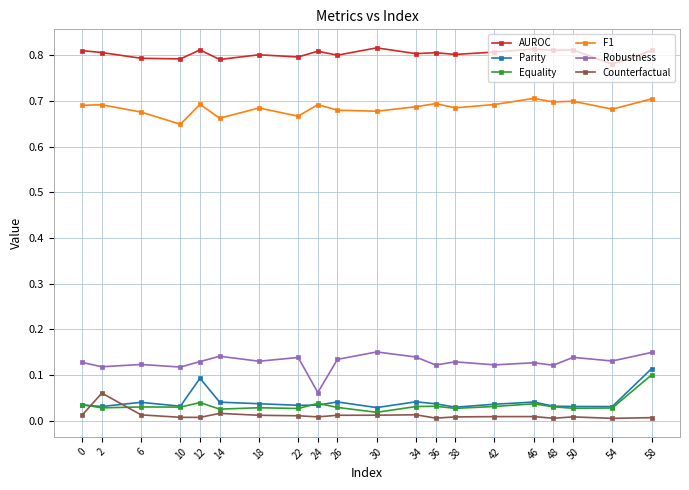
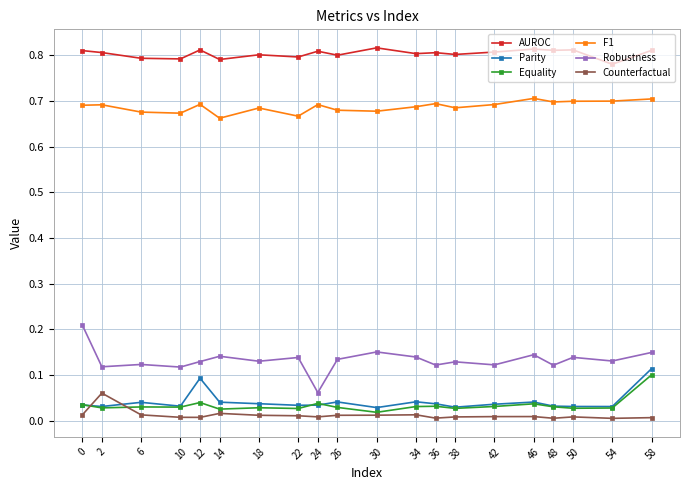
  {
    "AUROC": {
      "0": 0.81,
      "2": 0.81,
      "6": 0.79,
      "10": 0.79,
      "12": 0.81,
      "14": 0.79,
      "18": 0.80,
      "22": 0.80,
      "24": 0.81,
      "26": 0.80,
      "30": 0.82,
      "34": 0.80,
      "36": 0.81,
      "38": 0.80
    },
    "Parity": {
      "6": 0.04,
      "12": 0.09,
      "14": 0.04,
      "18": 0.04,
      "22": 0.03,
      "26": 0.04,
      "30": 0.03,
      "34": 0.04,
      "58": 0.11
    },
    "Equality": {
      "6": 0.03,
      "12": 0.04,
      "14": 0.03,
      "18": 0.03,
      "22": 0.03,
      "26": 0.03,
      "30": 0.02,
      "34": 0.03,
      "58": 0.10
    },
    "F1": {
      "0": 0.69,
      "2": 0.69,
      "6": 0.68,
-     "10": 0.65,
+     "10": 0.67,
      "12": 0.69,
      "14": 0.66,
      "18": 0.68,
      "22": 0.67,
      "24": 0.69,
      "26": 0.68,
      "30": 0.68,
      "34": 0.69,
      "36": 0.69,
      "38": 0.69,
      "42": 0.69,
      "46": 0.71,
      "48": 0.70,
      "50": 0.70,
-     "54": 0.68,
+     "54": 0.70,
      "58": 0.70
    },
    "Robustness": {
-     "0": 0.13,
+     "0": 0.21,
      "2": 0.12,
      "6": 0.12,
      "10": 0.12,
      "12": 0.13,
      "14": 0.14,
      "18": 0.13,
      "22": 0.14,
      "24": 0.06,
      "26": 0.13,
      "30": 0.15,
      "34": 0.14,
      "36": 0.12,
      "38": 0.13,
      "42": 0.12,
-     "46": 0.13,
+     "46": 0.14,
      "48": 0.12,
      "50": 0.14,
      "54": 0.13,
      "58": 0.15
    },
    "Counterfactual": {
      "0": 0.01,
      "2": 0.06,
      "6": 0.01,
      "10": 0.01,
      "12": 0.01,
      "14": 0.02,
      "18": 0.01,
      "22": 0.01,
      "24": 0.01,
      "26": 0.01,
      "30": 0.01,
      "34": 0.01,
      "36": 0.01,
      "38": 0.01,
      "42": 0.01,
      "46": 0.01,
      "48": 0.01,
      "50": 0.01,
      "54": 0.01,
      "58": 0.01
    }
  }
